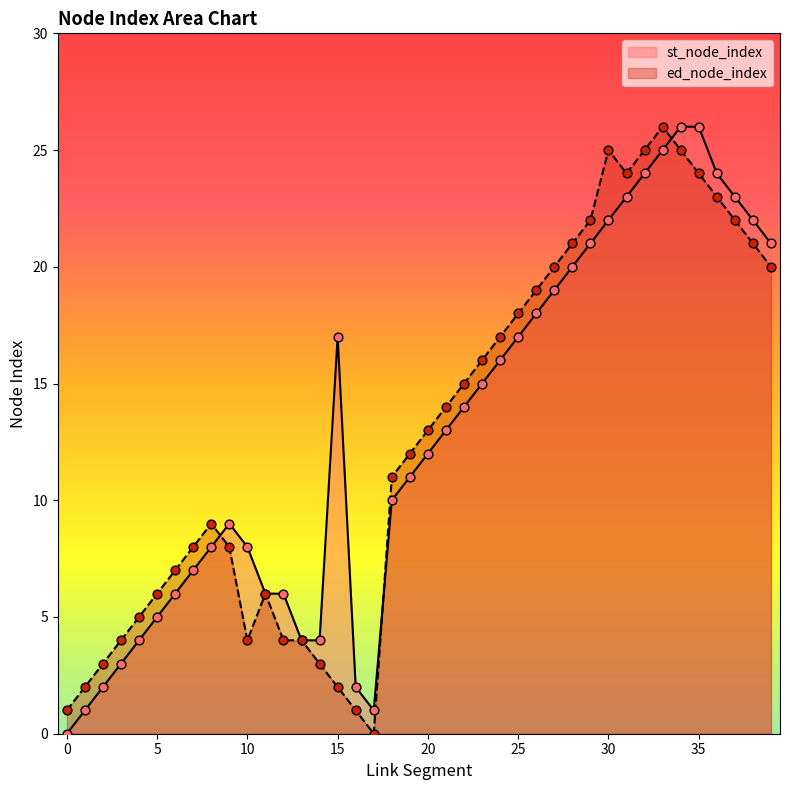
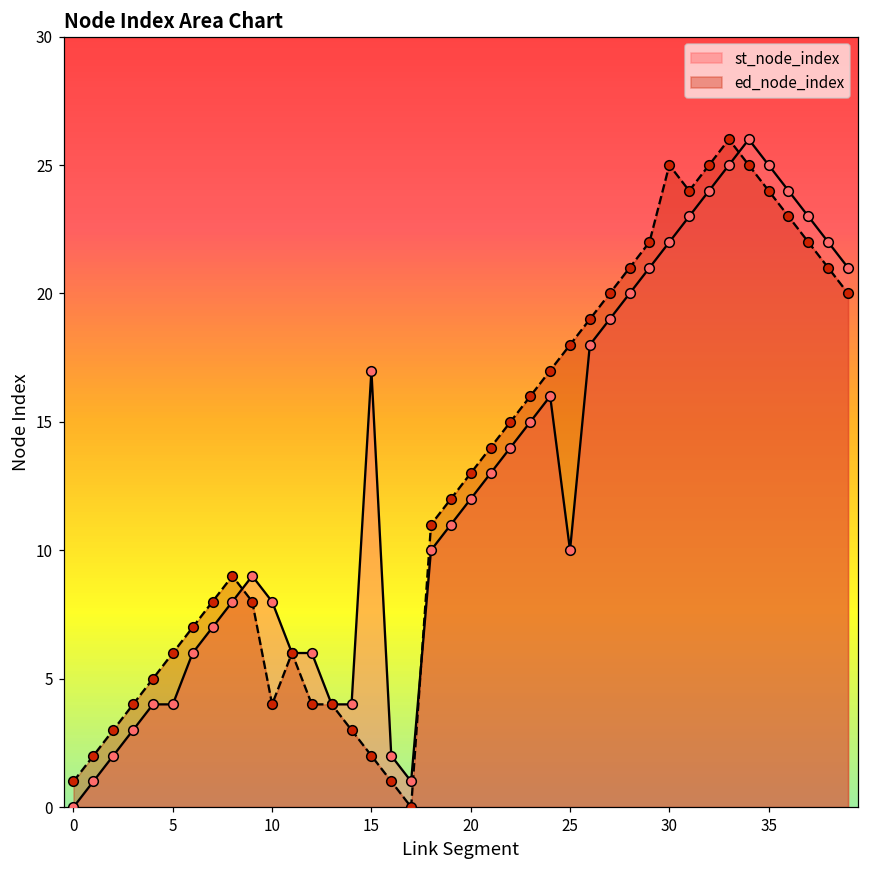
  {
    "st_node_index": {
      "0": 0,
-     "5": 5,
+     "5": 4,
      "10": 8,
      "15": 17,
      "20": 12,
-     "25": 17,
+     "25": 10,
      "30": 22,
-     "35": 26
+     "35": 25
    },
    "ed_node_index": {
      "0": 1,
      "5": 6,
      "10": 4,
      "15": 2,
      "20": 13,
      "25": 18,
      "30": 25,
      "35": 24
    }
  }
